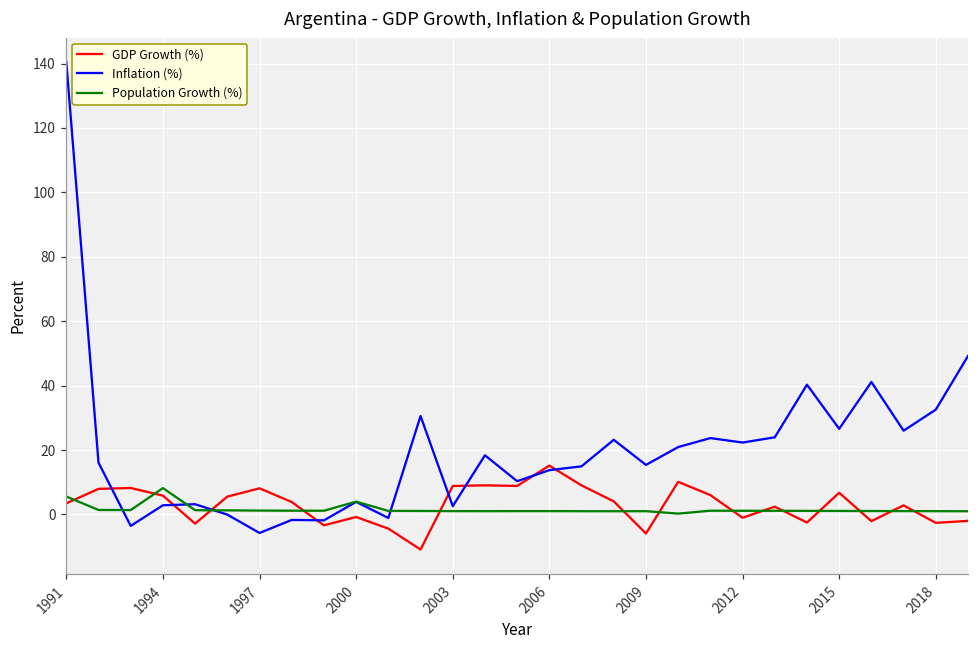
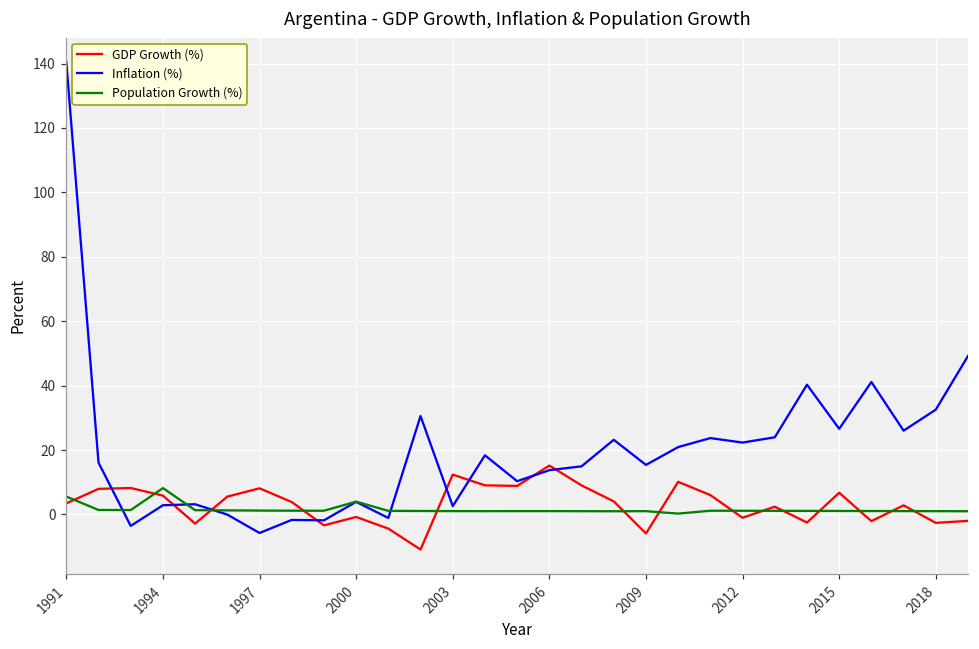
  {
    "GDP Growth (%)": {
      "1991": 3,
      "1994": 6,
      "1997": 8,
      "2000": -1,
-     "2003": 9,
+     "2003": 12,
      "2006": 15,
      "2009": -6,
      "2012": -1,
      "2015": 7,
      "2018": -3
    },
    "Inflation (%)": {
      "1991": 141,
      "1994": 3,
      "1997": -6,
      "2003": 3,
      "2006": 14,
      "2009": 15,
      "2012": 22,
      "2015": 27,
      "2018": 33
    },
    "Population Growth (%)": {
      "1991": 6,
      "1994": 8,
      "1997": 1,
      "2003": 1,
      "2006": 1,
      "2009": 1,
      "2012": 1,
      "2015": 1,
      "2018": 1
    }
  }
